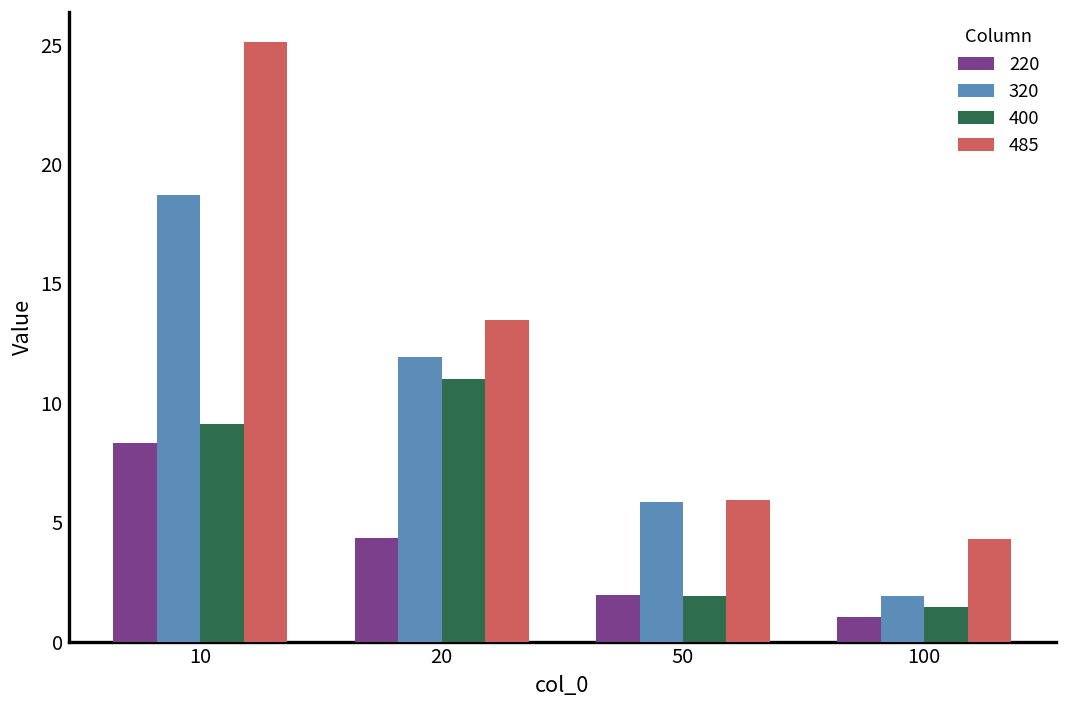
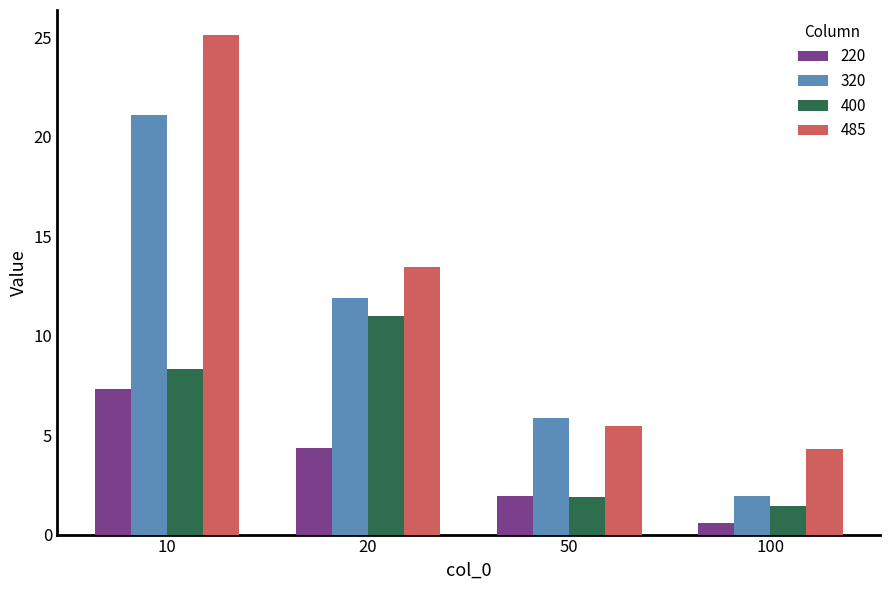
  {
    "220": {
-     "10": 8.3,
+     "10": 7.3,
      "20": 4.3,
      "50": 1.9,
-     "100": 1.0
+     "100": 0.6
    },
    "320": {
-     "10": 18.7,
+     "10": 21.1,
      "20": 11.9,
      "50": 5.9,
      "100": 1.9
    },
    "400": {
-     "10": 9.1,
+     "10": 8.3,
      "20": 11.0,
      "50": 1.9,
      "100": 1.4
    },
    "485": {
      "10": 25.1,
      "20": 13.4,
-     "50": 5.9,
+     "50": 5.5,
      "100": 4.3
    }
  }
